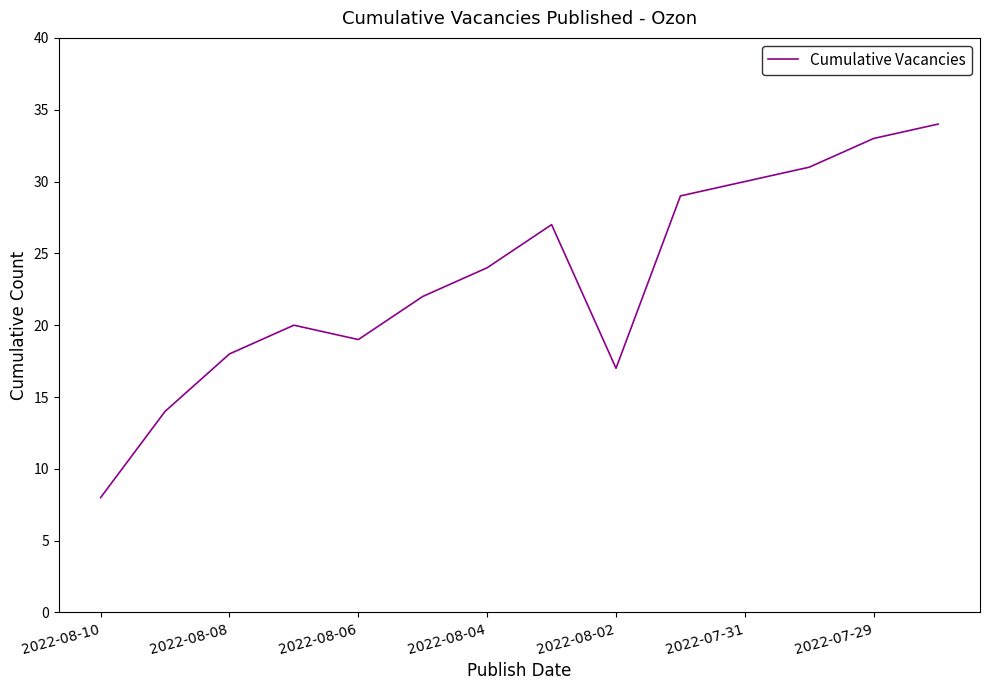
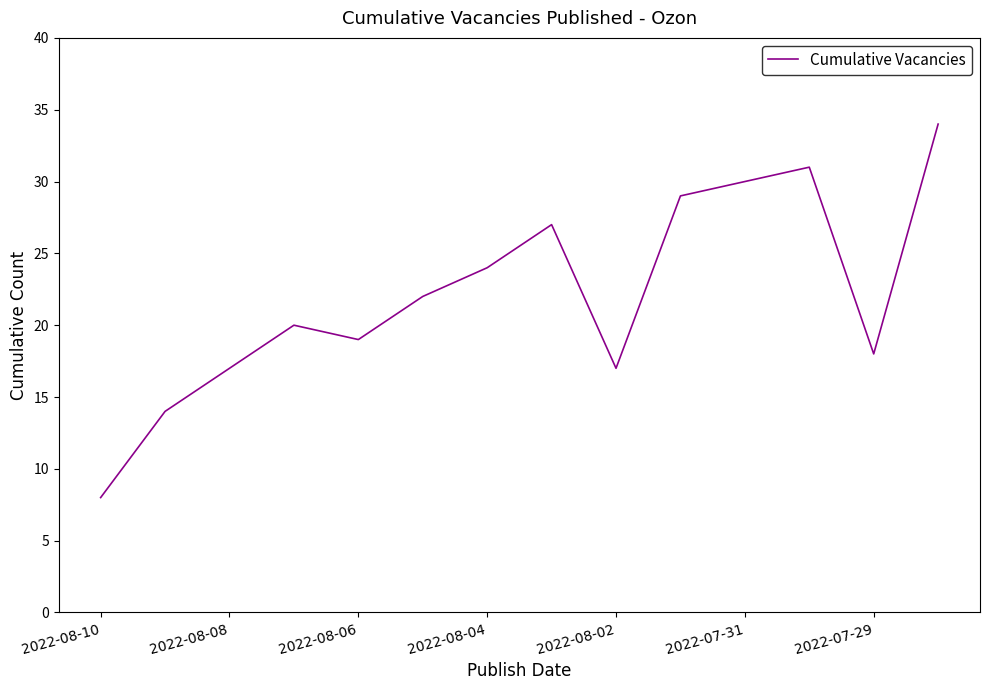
  {
    "2022-08-10": 8,
-   "2022-08-08": 18,
+   "2022-08-08": 17,
    "2022-08-06": 19,
    "2022-08-04": 24,
    "2022-08-02": 17,
    "2022-07-31": 30,
-   "2022-07-29": 33
+   "2022-07-29": 18
  }
